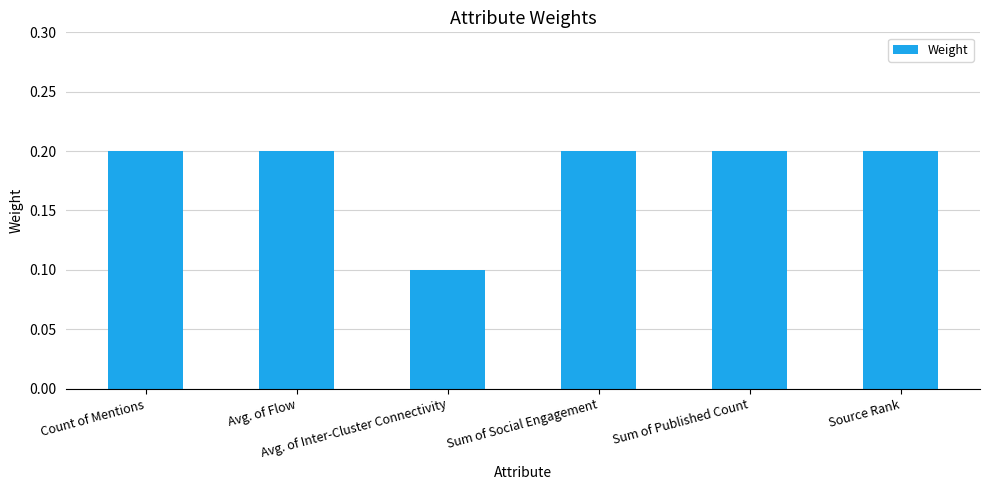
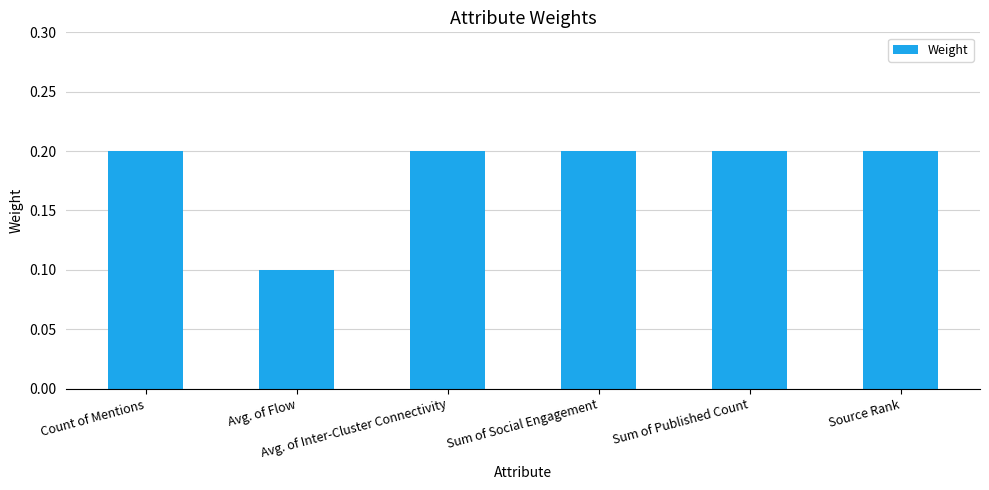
  {
    "Count of Mentions": 0.2,
-   "Avg. of Flow": 0.2,
-   "Avg. of Inter-Cluster Connectivity": 0.1,
+   "Avg. of Flow": 0.1,
+   "Avg. of Inter-Cluster Connectivity": 0.2,
    "Sum of Social Engagement": 0.2,
    "Sum of Published Count": 0.2,
    "Source Rank": 0.2
  }
